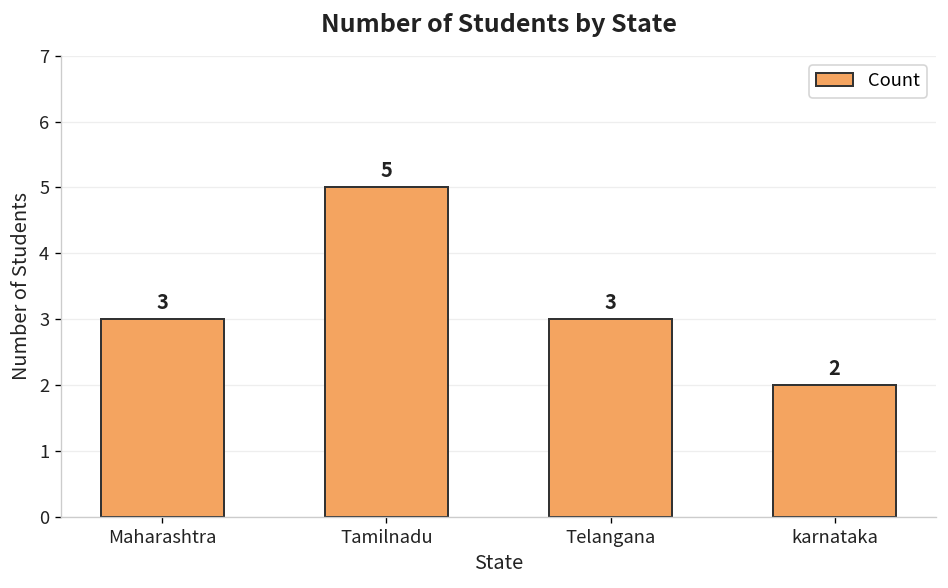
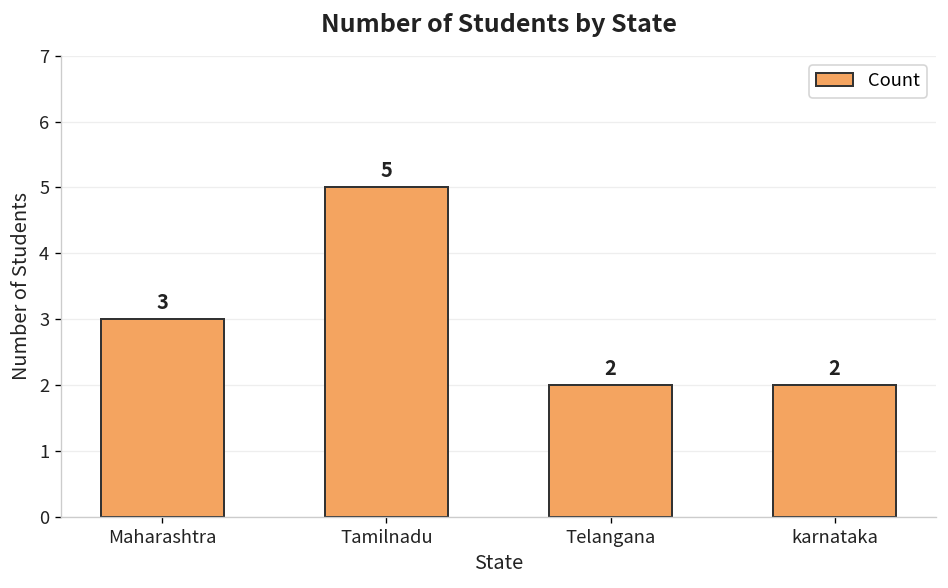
  {
    "Maharashtra": 3,
    "Tamilnadu": 5,
-   "Telangana": 3,
+   "Telangana": 2,
    "karnataka": 2
  }
